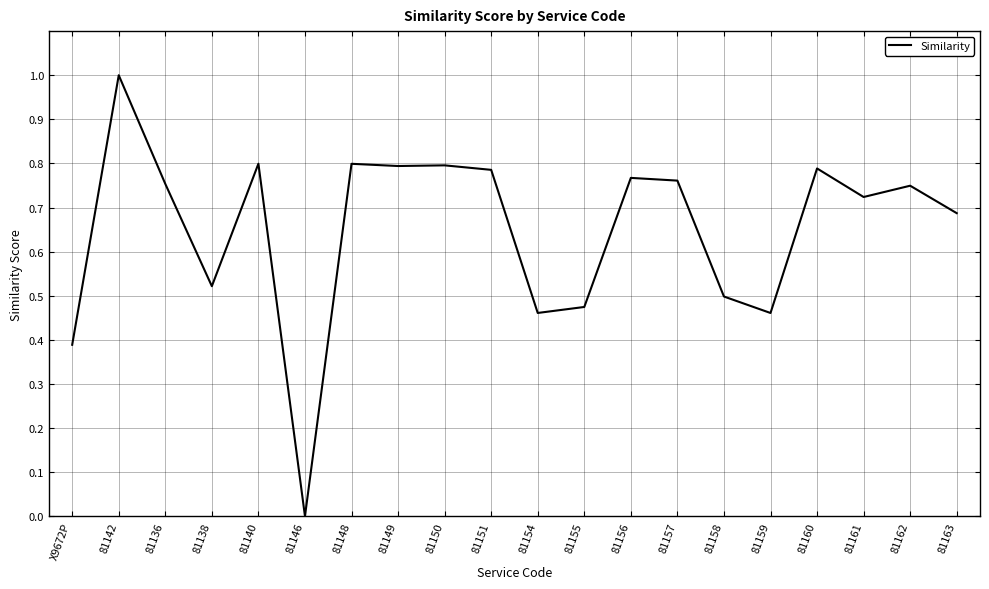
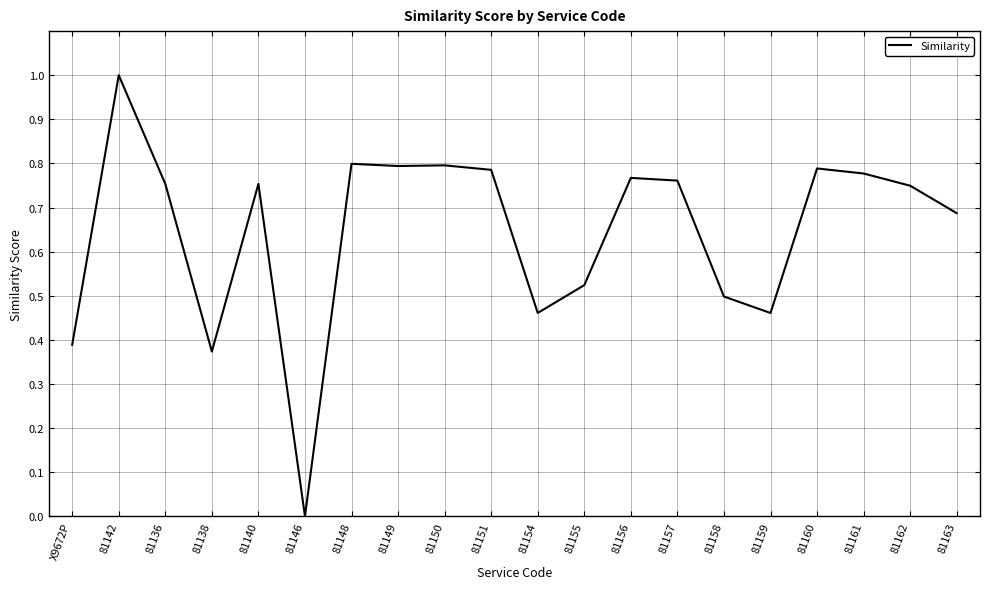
  {
    "X9672P": 0.39,
    "81142": 1.00,
    "81136": 0.75,
-   "81138": 0.52,
-   "81140": 0.80,
+   "81138": 0.37,
+   "81140": 0.75,
    "81146": 0.00,
    "81148": 0.80,
    "81149": 0.79,
    "81150": 0.80,
    "81151": 0.79,
    "81154": 0.46,
-   "81155": 0.47,
+   "81155": 0.52,
    "81156": 0.77,
    "81157": 0.76,
    "81158": 0.50,
    "81159": 0.46,
    "81160": 0.79,
-   "81161": 0.72,
+   "81161": 0.78,
    "81162": 0.75,
    "81163": 0.69
  }
